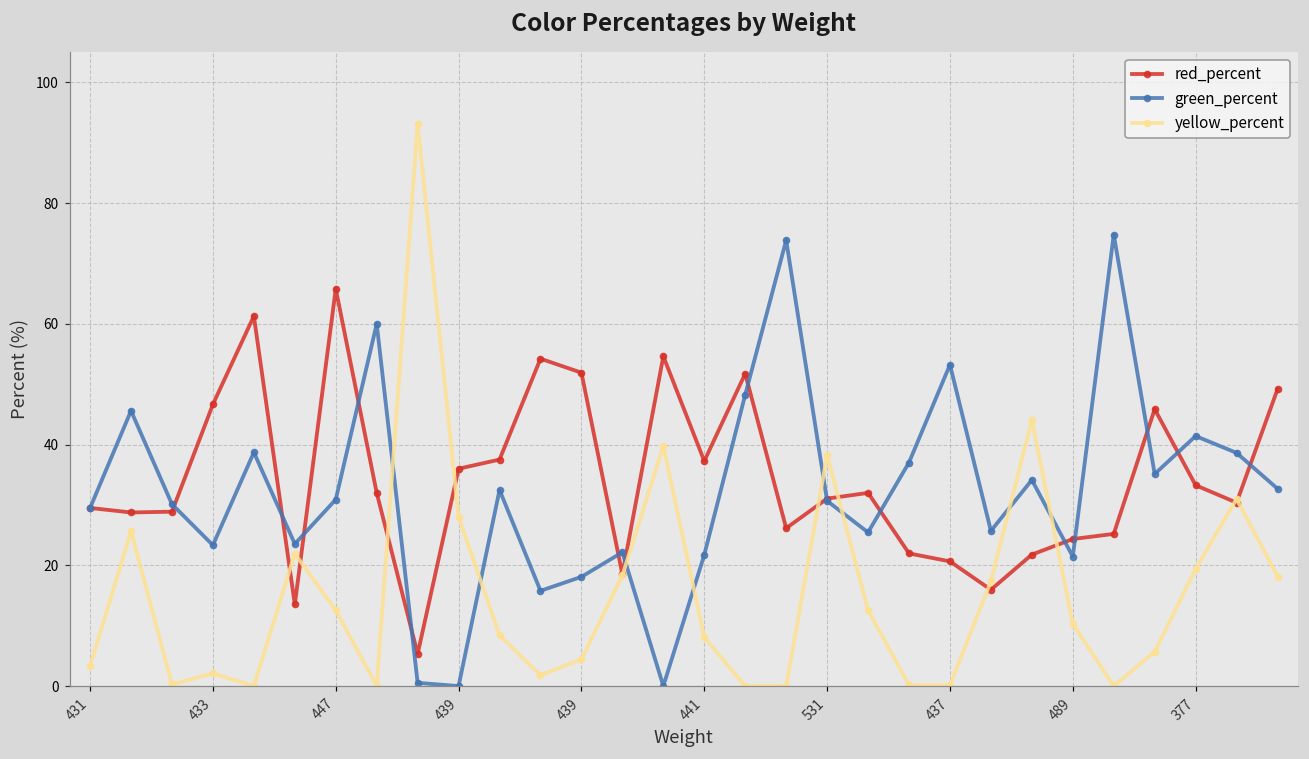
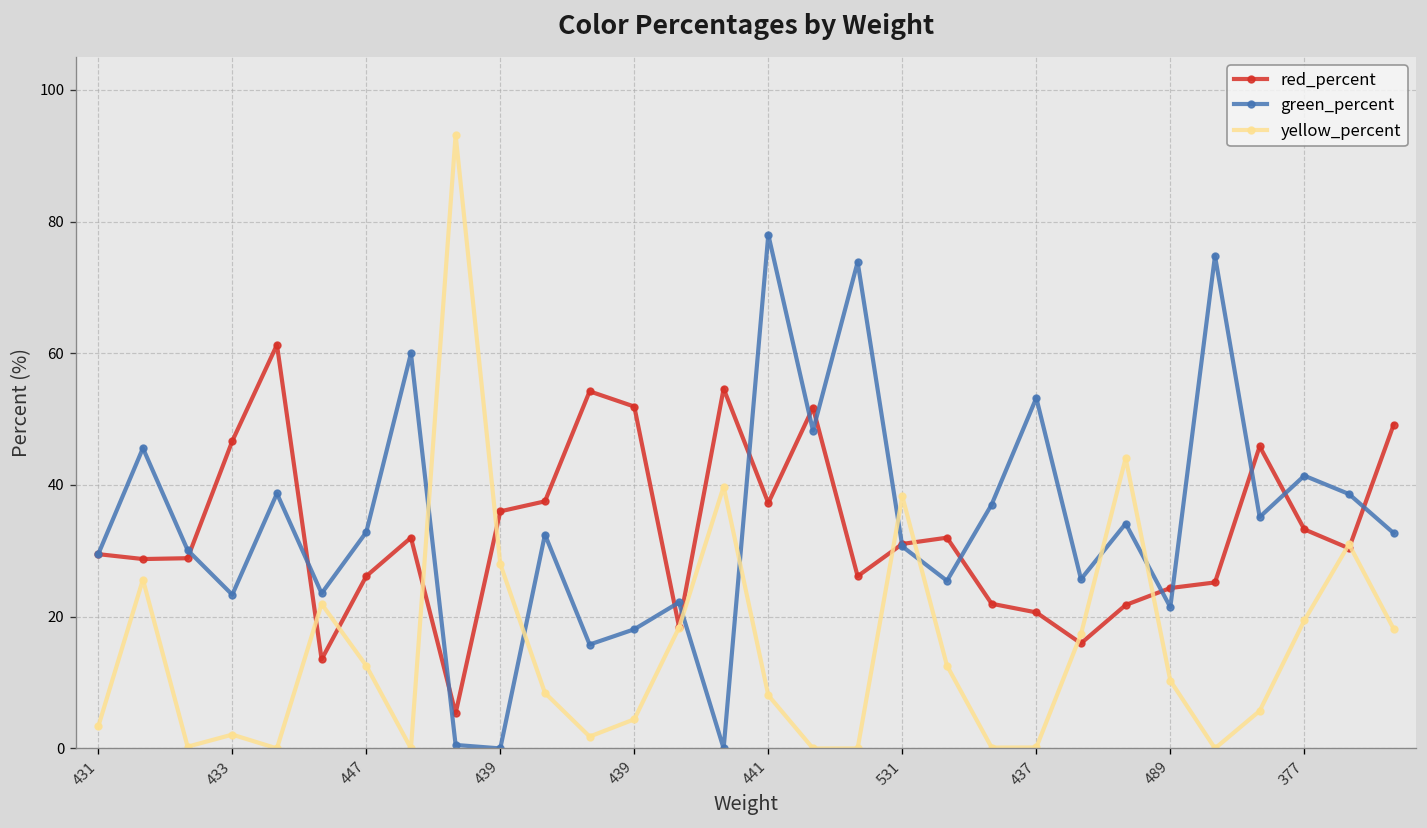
  {
    "red_percent": {
      "433": 47,
-     "447": 66,
+     "447": 26,
      "441": 37,
      "437": 21,
      "489": 24,
      "377": 33
    },
    "green_percent": {
      "433": 23,
-     "447": 31,
-     "441": 22,
+     "447": 33,
+     "441": 78,
      "437": 53,
      "489": 21,
      "377": 41
    },
    "yellow_percent": {
      "431": 3,
      "433": 2,
      "447": 13,
      "441": 8,
      "531": 38,
      "437": 0,
      "489": 10,
      "377": 19
    }
  }
